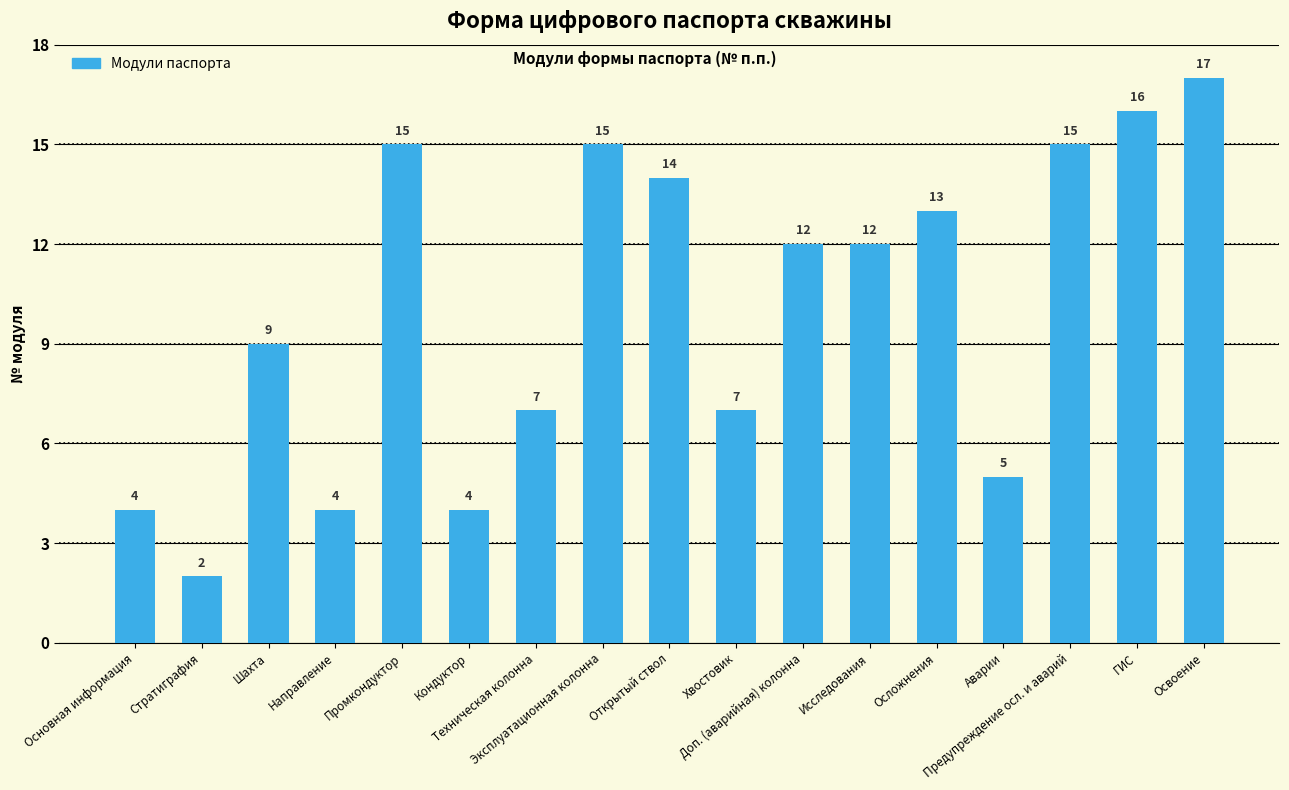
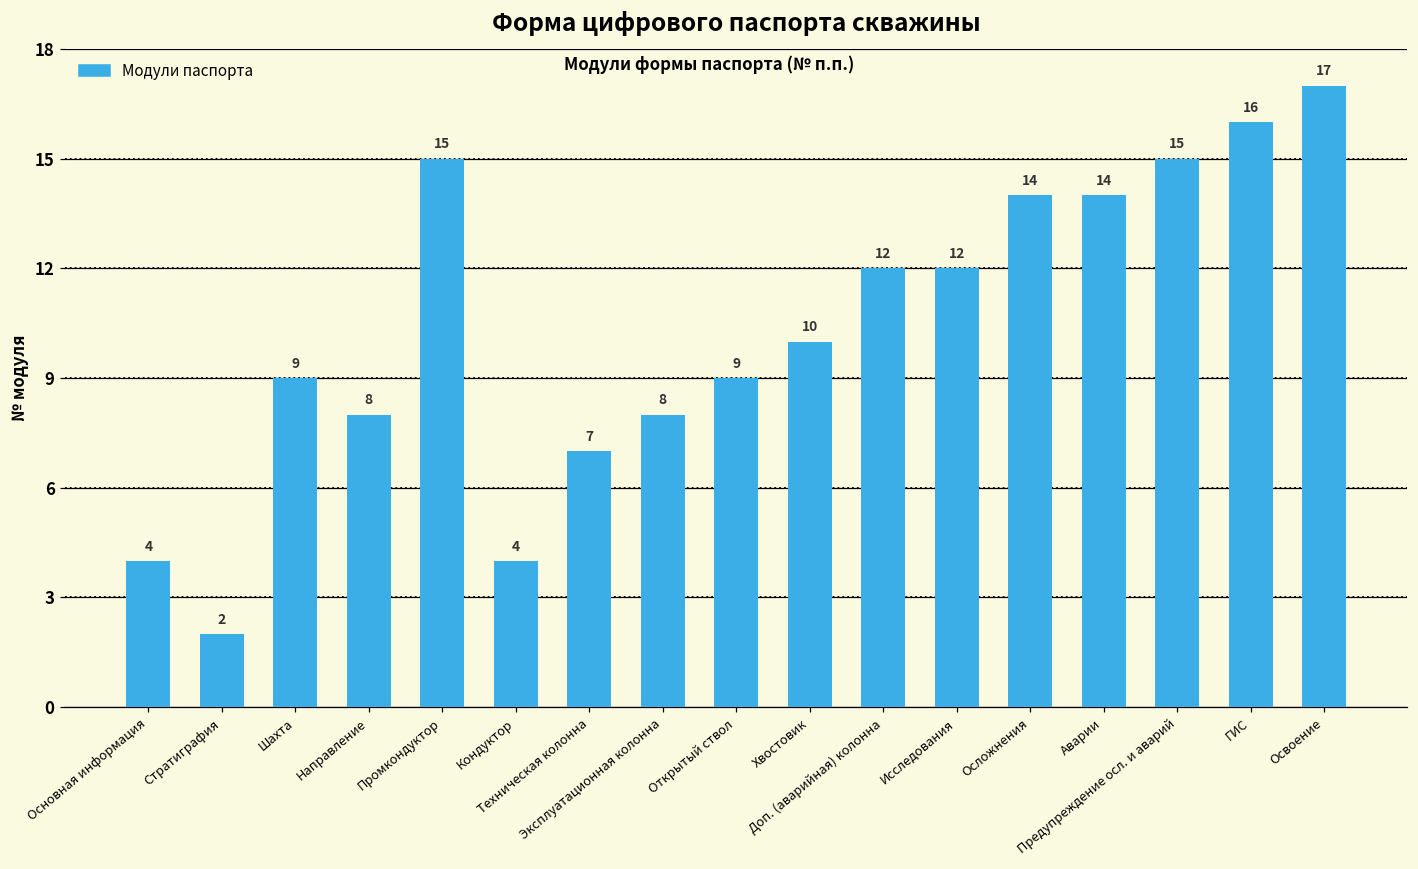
  {
    "Основная информация": 4,
    "Стратиграфия": 2,
    "Шахта": 9,
-   "Направление": 4,
+   "Направление": 8,
    "Промкондуктор": 15,
    "Кондуктор": 4,
    "Техническая колонна": 7,
-   "Эксплуатационная колонна": 15,
-   "Открытый ствол": 14,
-   "Хвостовик": 7,
+   "Эксплуатационная колонна": 8,
+   "Открытый ствол": 9,
+   "Хвостовик": 10,
    "Доп. (аварийная) колонна": 12,
    "Исследования": 12,
-   "Осложнения": 13,
-   "Аварии": 5,
+   "Осложнения": 14,
+   "Аварии": 14,
    "Предупреждение осл. и аварий": 15,
    "ГИС": 16,
    "Освоение": 17
  }
